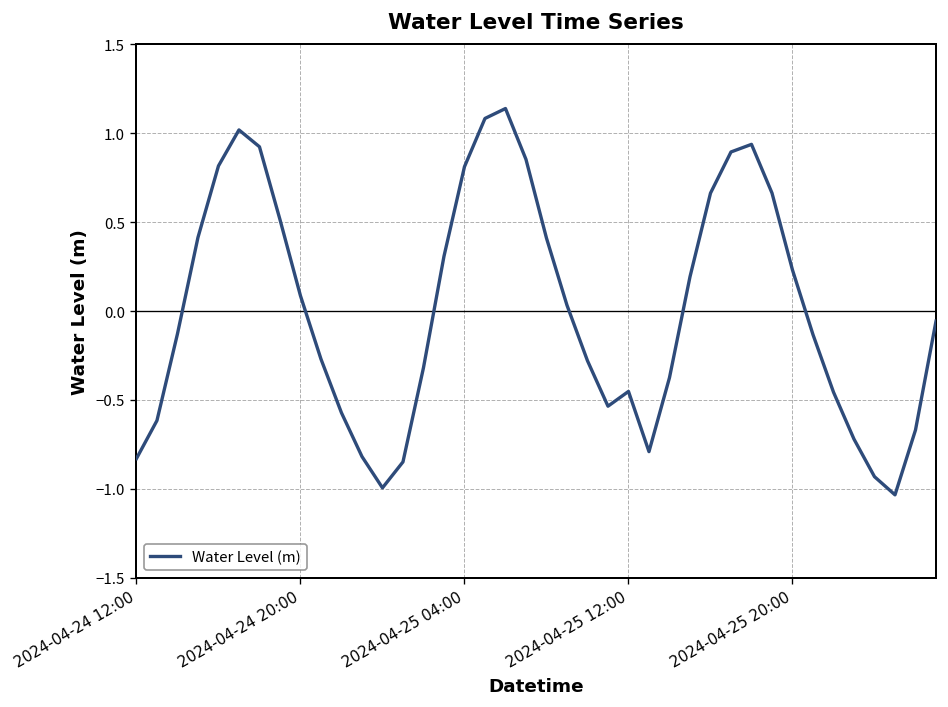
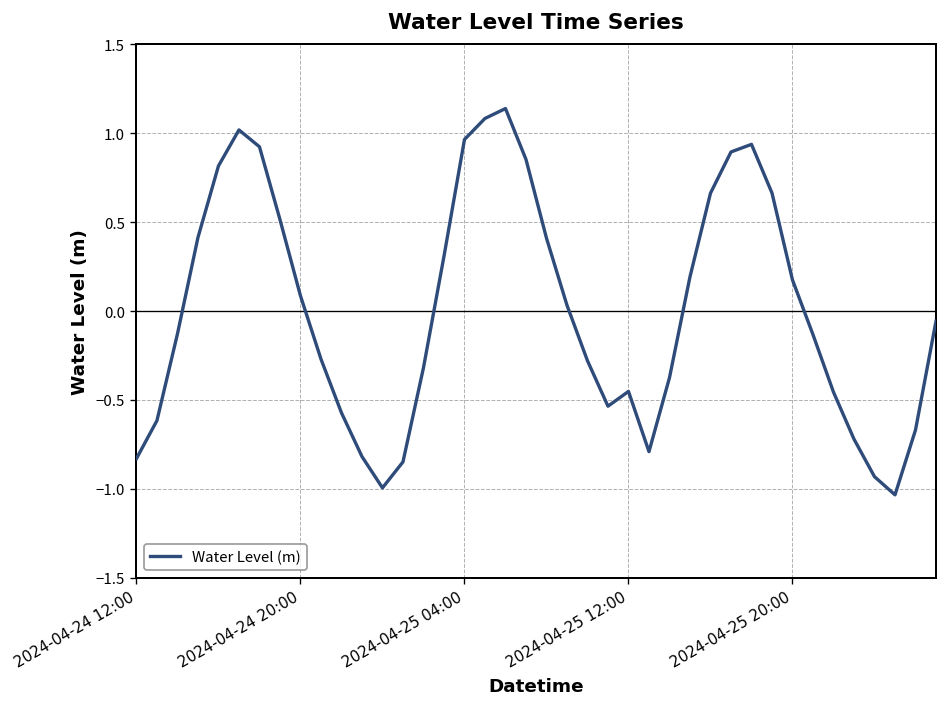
  {
    "2024-04-24 12:00": -0.83,
    "2024-04-24 20:00": 0.09,
-   "2024-04-25 04:00": 0.81,
+   "2024-04-25 04:00": 0.97,
    "2024-04-25 12:00": -0.45,
-   "2024-04-25 20:00": 0.23
+   "2024-04-25 20:00": 0.17
  }
